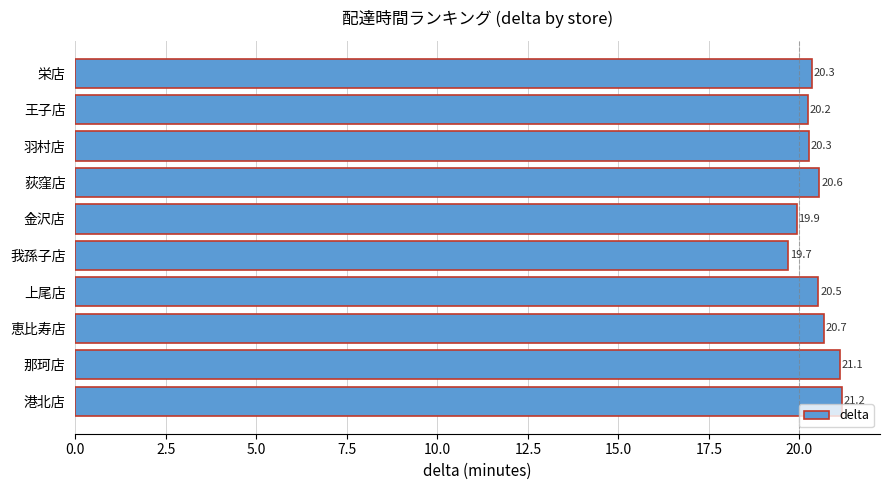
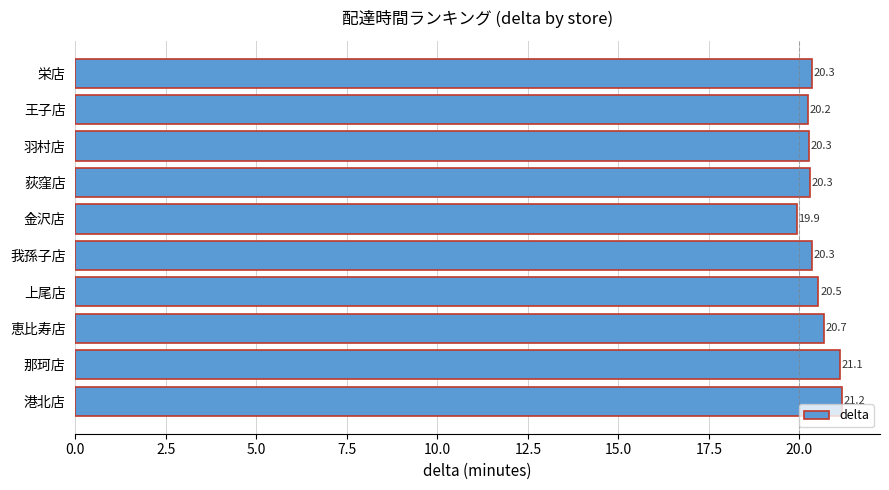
  {
    "栄店": 20.3,
    "王子店": 20.2,
    "羽村店": 20.3,
-   "荻窪店": 20.6,
+   "荻窪店": 20.3,
    "金沢店": 19.9,
-   "我孫子店": 19.7,
+   "我孫子店": 20.3,
    "上尾店": 20.5,
    "恵比寿店": 20.7,
    "那珂店": 21.1
  }
